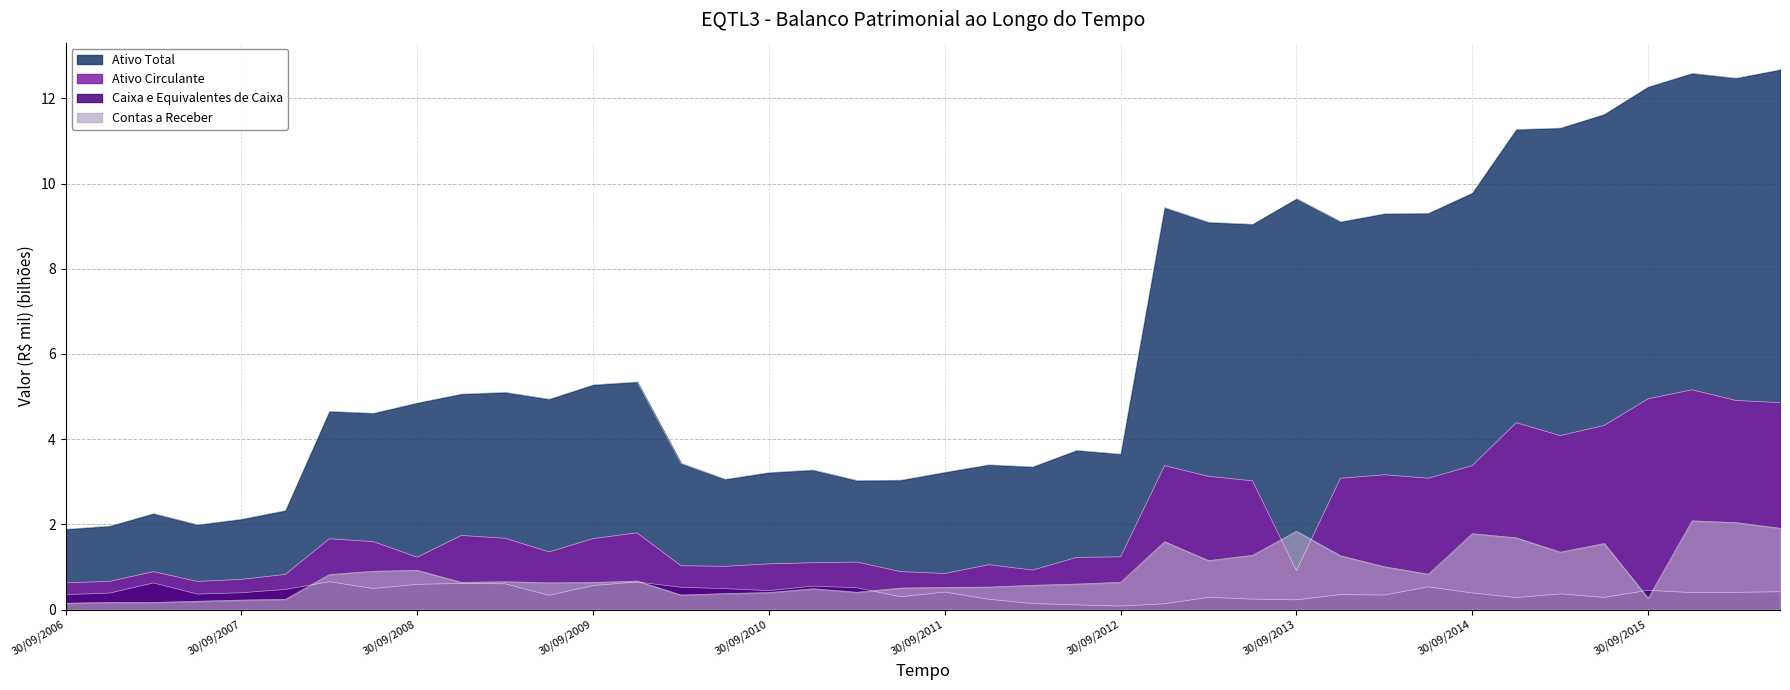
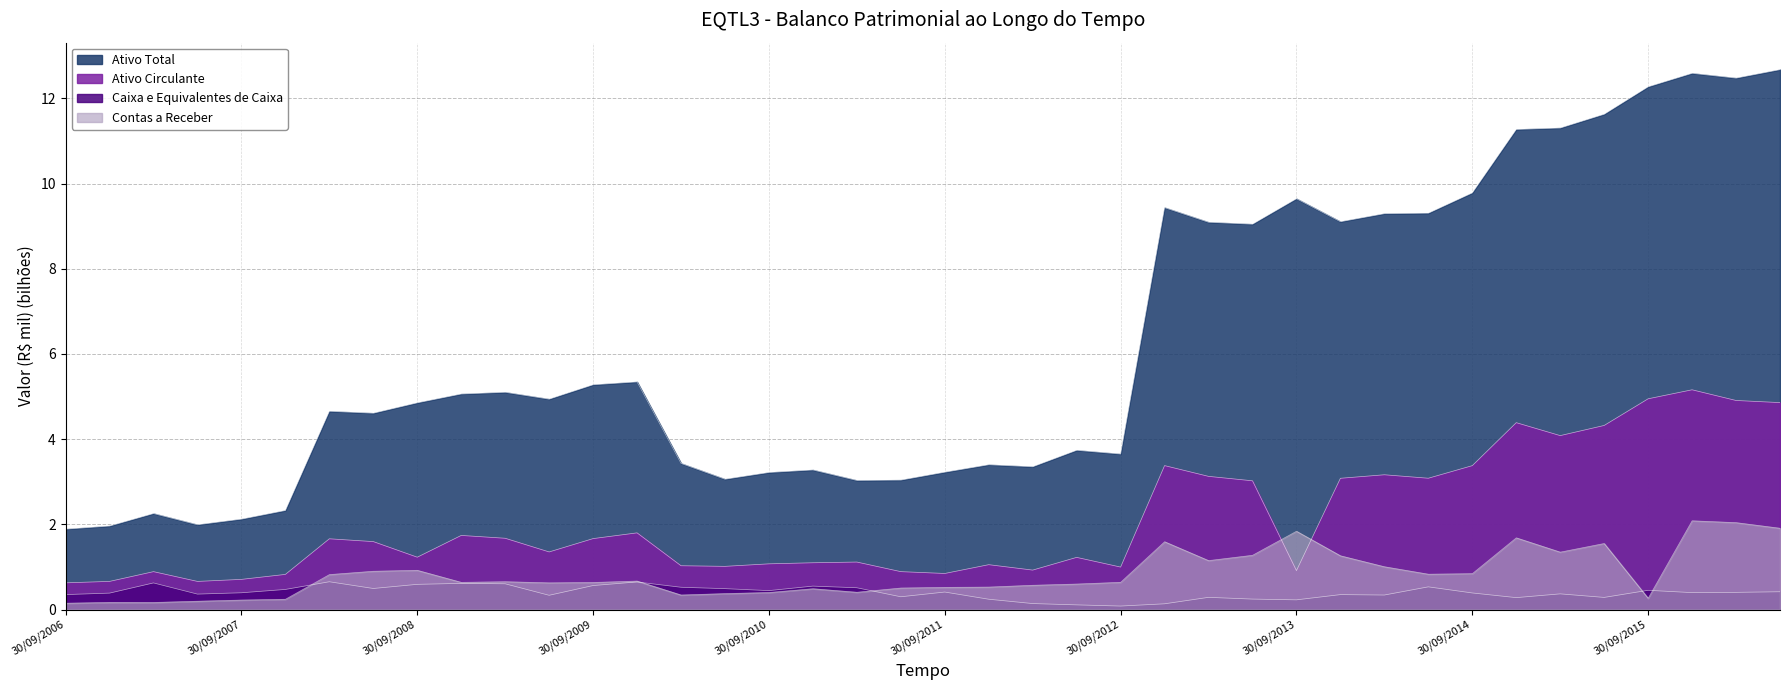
  {
    "Ativo Total": {
      "30/09/2006": 1.9,
      "30/09/2007": 2.1,
      "30/09/2008": 4.9,
      "30/09/2009": 5.3,
      "30/09/2010": 3.2,
      "30/09/2011": 3.2,
      "30/09/2012": 3.7,
      "30/09/2013": 9.6,
      "30/09/2014": 9.8,
      "30/09/2015": 12.3
    },
    "Ativo Circulante": {
      "30/09/2006": 0.6,
      "30/09/2007": 0.7,
      "30/09/2008": 1.2,
      "30/09/2009": 1.7,
      "30/09/2010": 1.1,
      "30/09/2011": 0.8,
-     "30/09/2012": 1.2,
+     "30/09/2012": 1.0,
      "30/09/2013": 0.9,
      "30/09/2014": 3.4,
      "30/09/2015": 4.9
    },
    "Caixa e Equivalentes de Caixa": {
      "30/09/2006": 0.4,
      "30/09/2007": 0.4,
      "30/09/2008": 0.6,
      "30/09/2009": 0.6,
      "30/09/2011": 0.4,
      "30/09/2012": 0.1,
      "30/09/2013": 0.2,
      "30/09/2014": 0.4,
      "30/09/2015": 0.5
    },
    "Contas a Receber": {
      "30/09/2006": 0.1,
      "30/09/2007": 0.2,
      "30/09/2008": 0.9,
      "30/09/2009": 0.6,
      "30/09/2011": 0.5,
      "30/09/2012": 0.6,
      "30/09/2013": 1.8,
-     "30/09/2014": 1.8,
+     "30/09/2014": 0.8,
      "30/09/2015": 0.3
    }
  }
